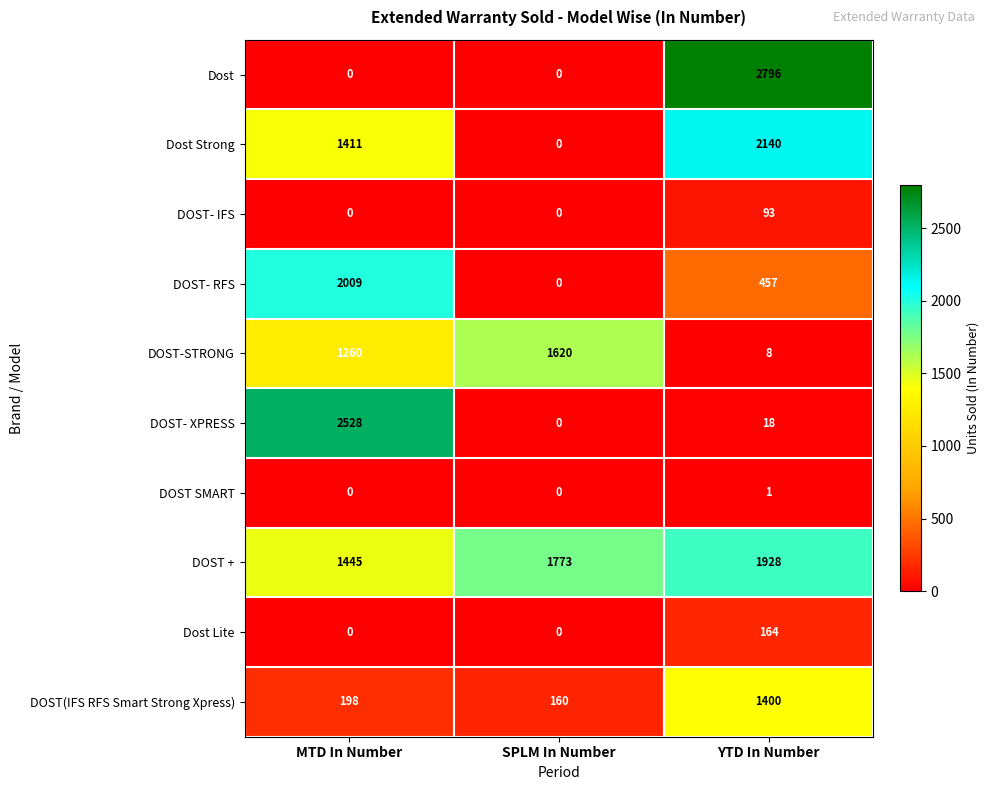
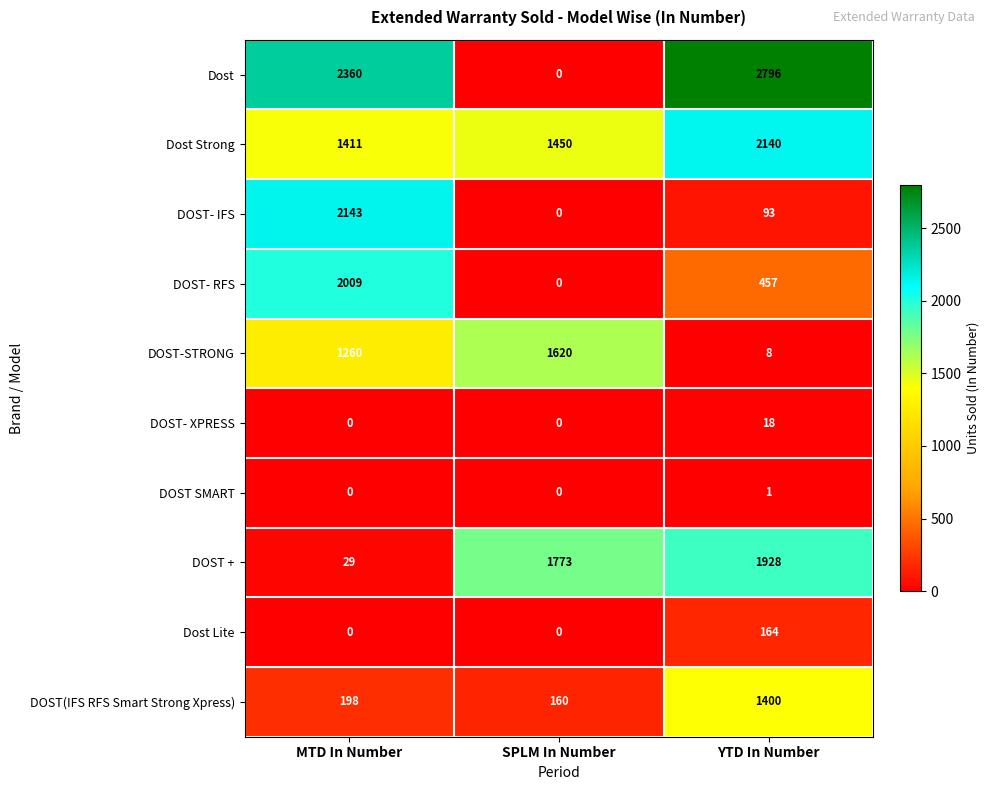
  {
    "Dost": {
-     "MTD In Number": 0,
+     "MTD In Number": 2360,
      "SPLM In Number": 0,
      "YTD In Number": 2796
    },
    "Dost Strong": {
      "MTD In Number": 1411,
-     "SPLM In Number": 0,
+     "SPLM In Number": 1450,
      "YTD In Number": 2140
    },
    "DOST- IFS": {
-     "MTD In Number": 0,
+     "MTD In Number": 2143,
      "SPLM In Number": 0,
      "YTD In Number": 93
    },
    "DOST- RFS": {
      "MTD In Number": 2009,
      "SPLM In Number": 0,
      "YTD In Number": 457
    },
    "DOST-STRONG": {
      "MTD In Number": 1260,
      "SPLM In Number": 1620,
      "YTD In Number": 8
    },
    "DOST- XPRESS": {
-     "MTD In Number": 2528,
+     "MTD In Number": 0,
      "SPLM In Number": 0,
      "YTD In Number": 18
    },
    "DOST SMART": {
      "MTD In Number": 0,
      "SPLM In Number": 0,
      "YTD In Number": 1
    },
    "DOST +": {
-     "MTD In Number": 1445,
+     "MTD In Number": 29,
      "SPLM In Number": 1773,
      "YTD In Number": 1928
    },
    "Dost Lite": {
      "MTD In Number": 0,
      "SPLM In Number": 0,
      "YTD In Number": 164
    },
    "DOST(IFS RFS Smart Strong Xpress)": {
      "MTD In Number": 198,
      "SPLM In Number": 160,
      "YTD In Number": 1400
    }
  }
